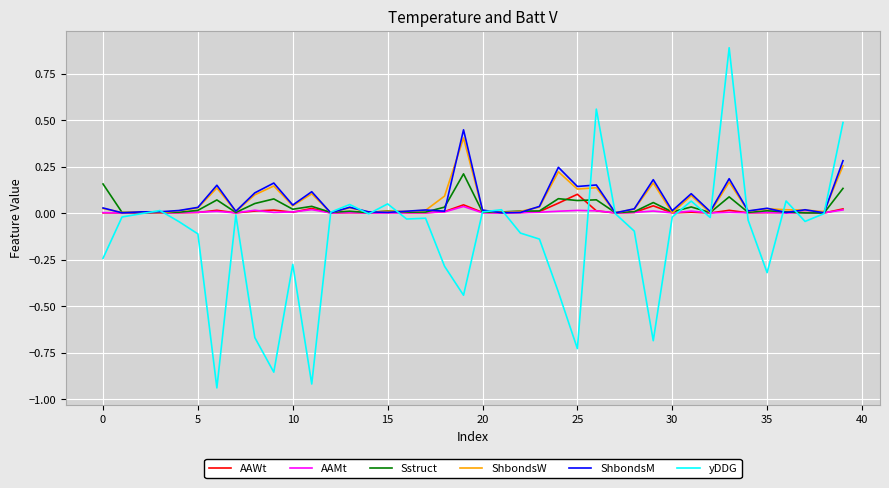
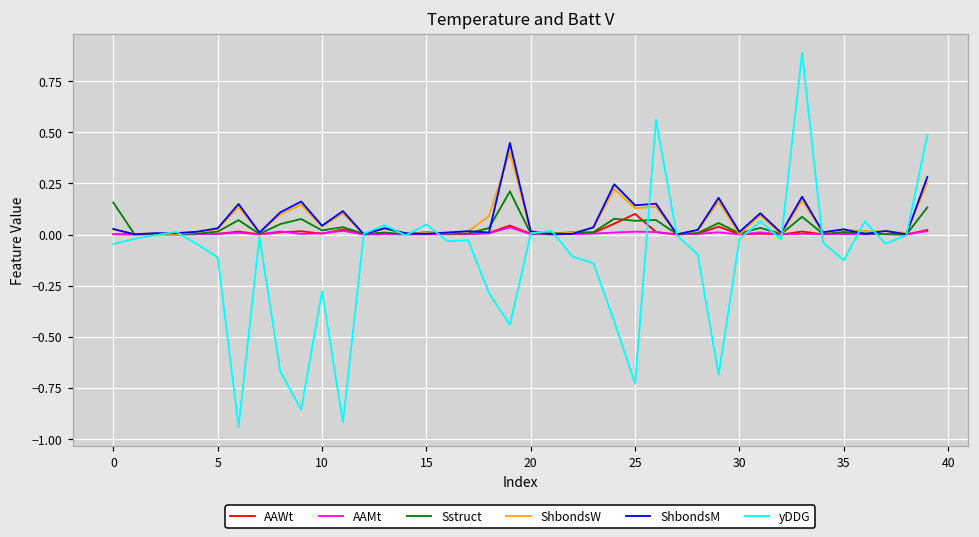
  {
    "AAWt": {
      "25": 0.10
    },
    "AAMt": {
      "25": 0.01
    },
    "Sstruct": {
      "0": 0.16,
      "10": 0.02,
      "25": 0.07
    },
    "ShbondsW": {
      "25": 0.13
    },
    "ShbondsM": {
      "25": 0.14
    },
    "yDDG": {
-     "0": -0.24,
+     "0": -0.05,
      "5": -0.11,
      "10": -0.28,
      "15": 0.05,
      "25": -0.73,
      "30": -0.02,
-     "35": -0.32
+     "35": -0.13
    }
  }
